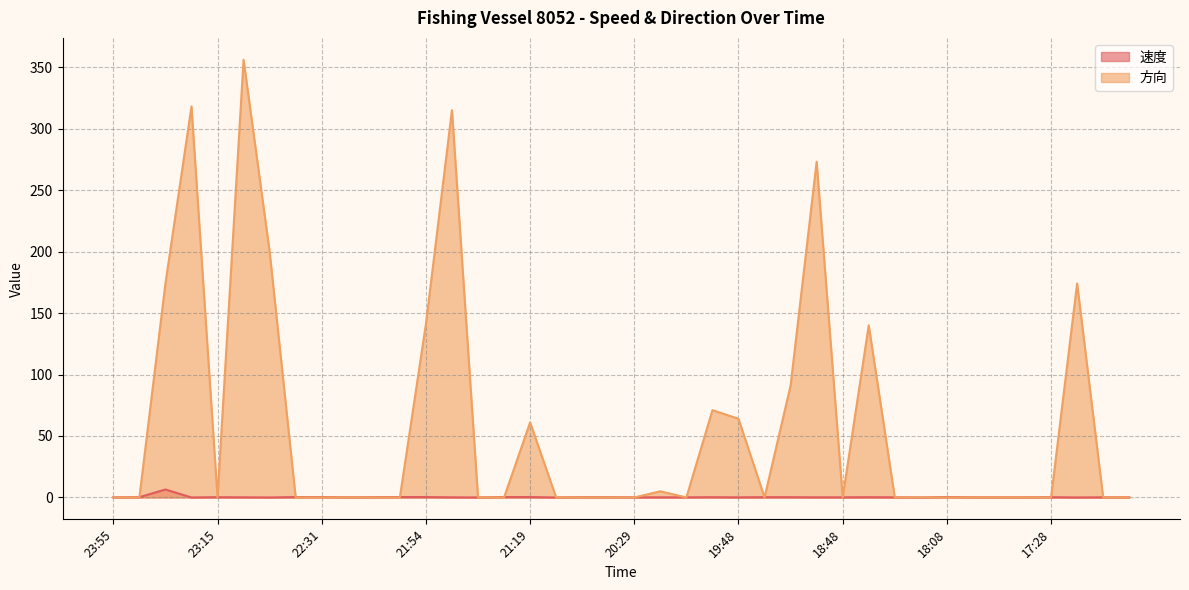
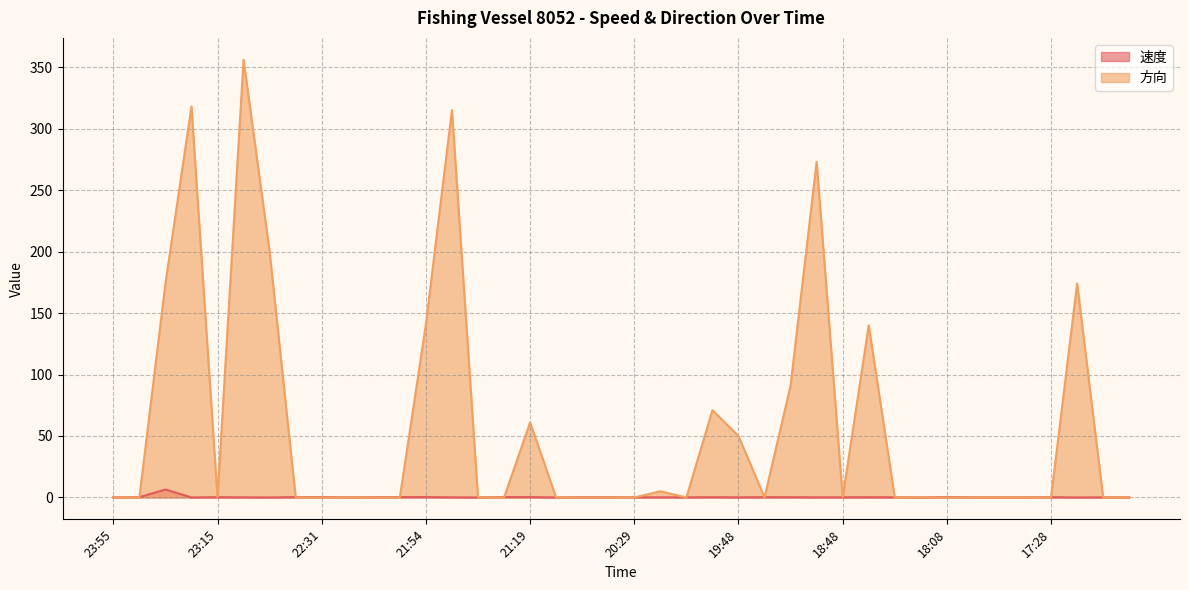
  {
    "速度": {
      "21:54": 0,
      "21:19": 0,
      "19:48": 0
    },
    "方向": {
      "21:54": 141,
      "21:19": 61,
-     "19:48": 64
+     "19:48": 50
    }
  }
